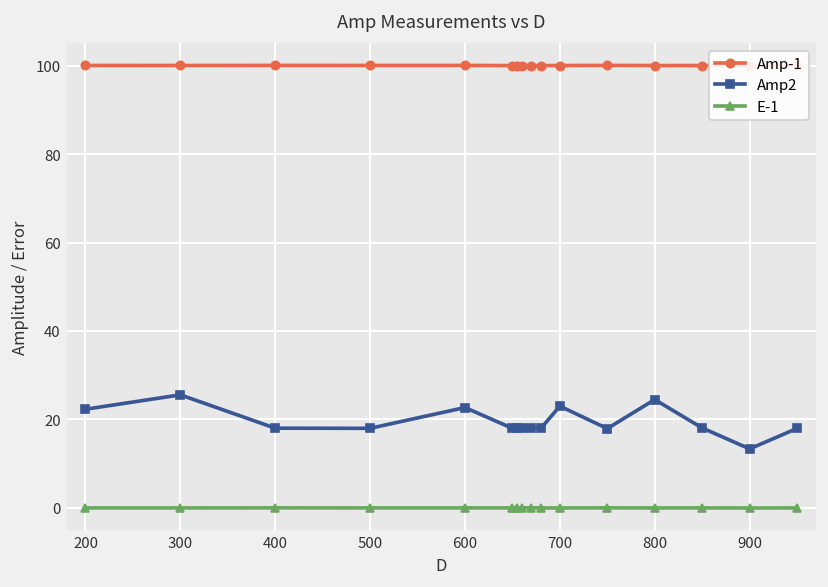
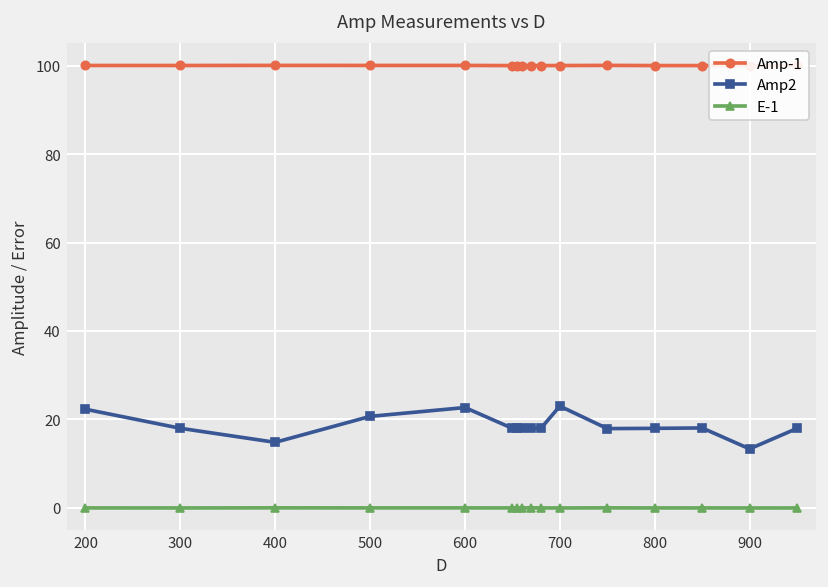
  {
    "Amp-1": {
      "200": 100,
      "300": 100,
      "400": 100,
      "500": 100,
      "600": 100,
      "700": 100,
      "800": 100
    },
    "Amp2": {
      "200": 22,
-     "300": 26,
-     "400": 18,
-     "500": 18,
+     "300": 18,
+     "400": 15,
+     "500": 21,
      "600": 23,
      "700": 23,
-     "800": 25,
+     "800": 18,
      "900": 13
    },
    "E-1": {
      "200": 0,
      "300": 0,
      "400": 0,
      "500": 0,
      "600": 0,
      "700": 0,
      "800": 0,
      "900": 0
    }
  }
